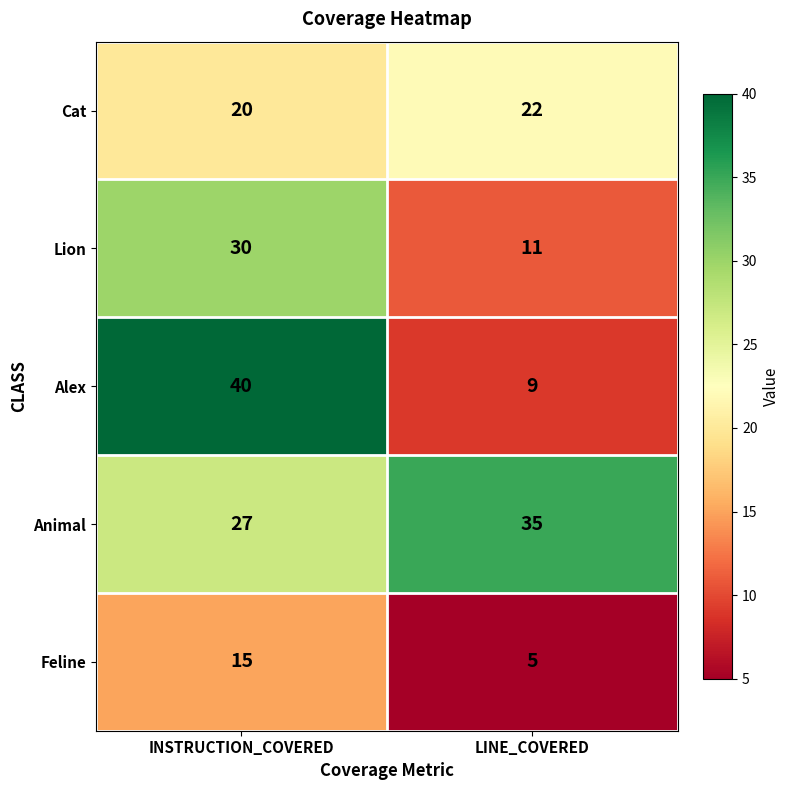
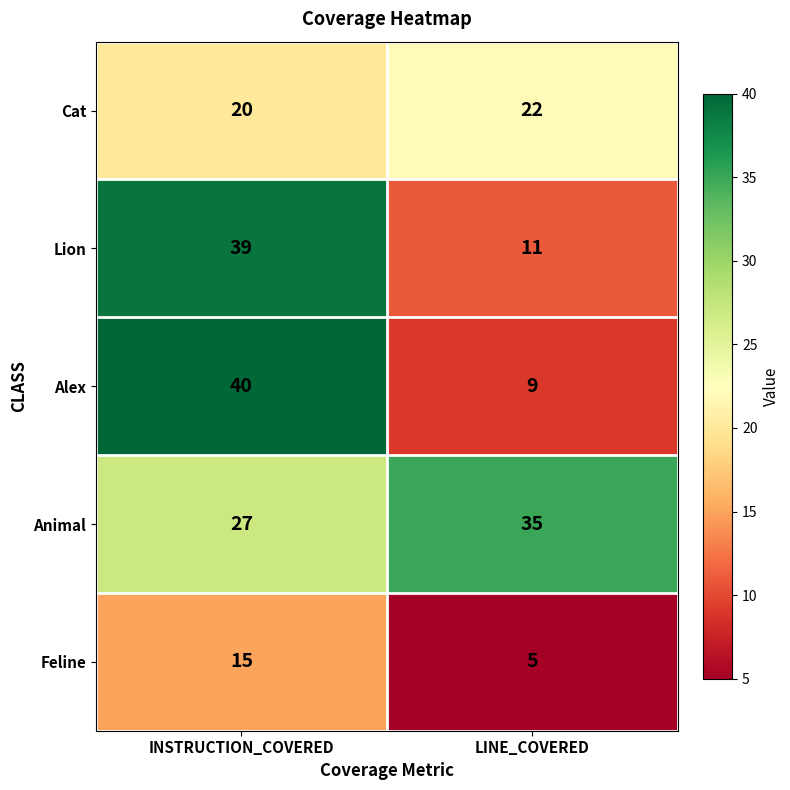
  {
    "Cat": {
      "INSTRUCTION_COVERED": 20,
      "LINE_COVERED": 22
    },
    "Lion": {
-     "INSTRUCTION_COVERED": 30,
+     "INSTRUCTION_COVERED": 39,
      "LINE_COVERED": 11
    },
    "Alex": {
      "INSTRUCTION_COVERED": 40,
      "LINE_COVERED": 9
    },
    "Animal": {
      "INSTRUCTION_COVERED": 27,
      "LINE_COVERED": 35
    },
    "Feline": {
      "INSTRUCTION_COVERED": 15,
      "LINE_COVERED": 5
    }
  }
